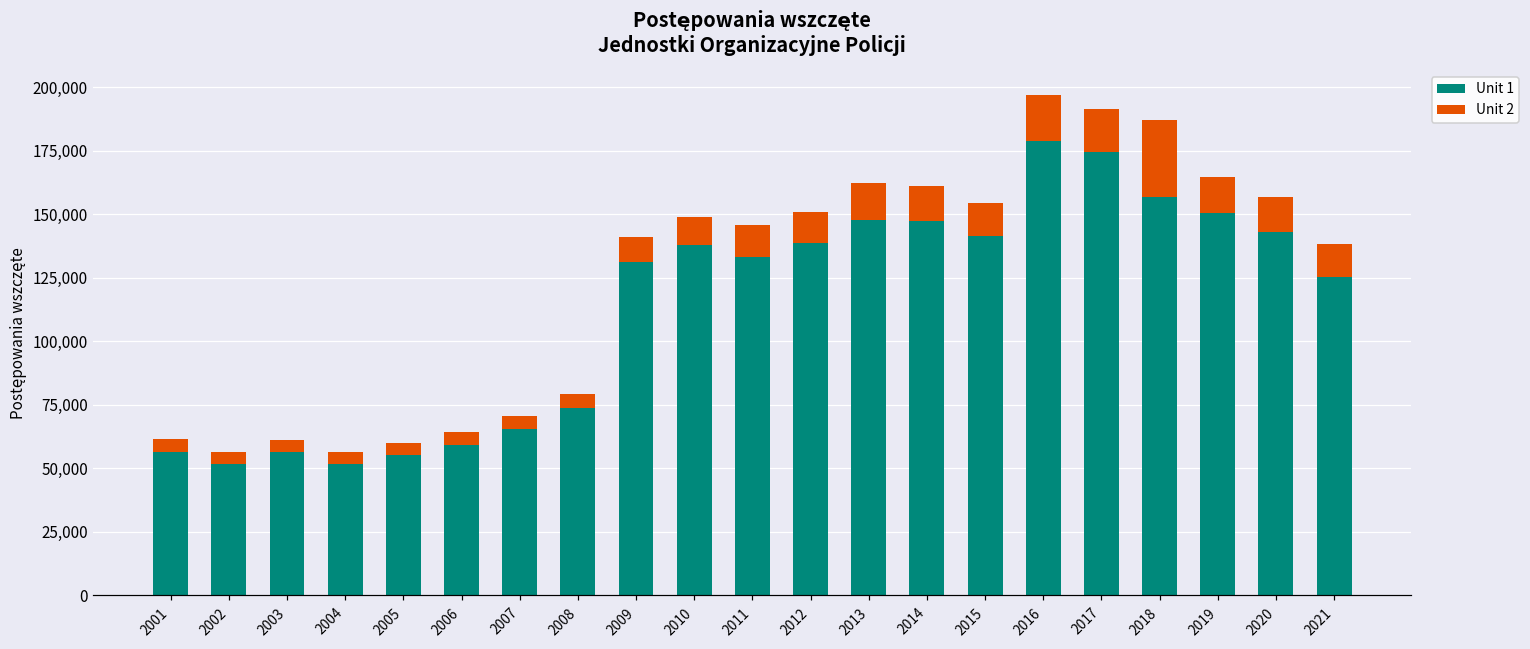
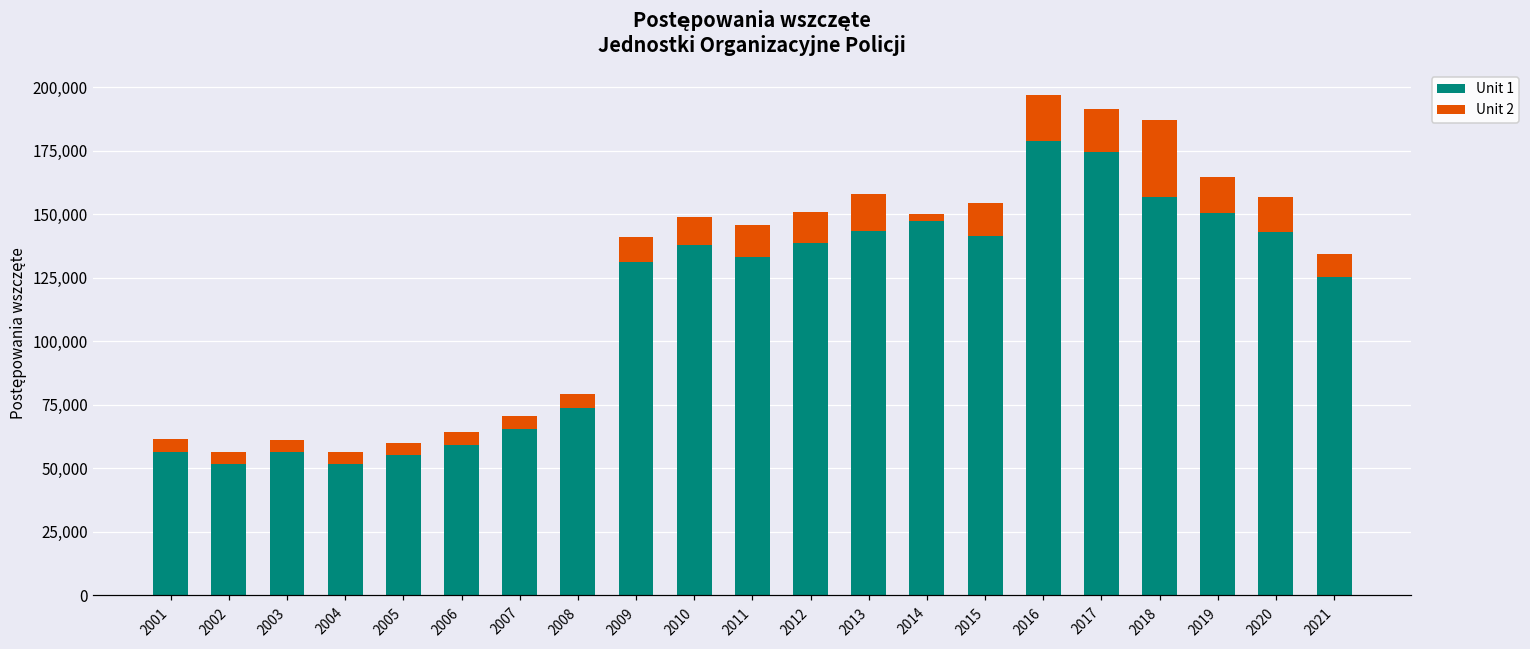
  {
    "Unit 1": {
      "2001": "57,000",
      "2002": "52,000",
      "2003": "57,000",
      "2004": "52,000",
      "2005": "55,000",
      "2006": "59,000",
      "2007": "65,000",
      "2008": "74,000",
      "2009": "131,000",
      "2010": "138,000",
      "2011": "133,000",
      "2012": "139,000",
-     "2013": "148,000",
+     "2013": "144,000",
      "2014": "147,000",
      "2015": "142,000",
      "2016": "179,000",
      "2017": "175,000",
      "2018": "157,000",
      "2019": "150,000",
      "2020": "143,000",
      "2021": "125,000"
    },
    "Unit 2": {
      "2001": "5,000",
      "2002": "5,000",
      "2003": "5,000",
      "2004": "4,000",
      "2005": "5,000",
      "2006": "5,000",
      "2007": "5,000",
      "2008": "6,000",
      "2009": "10,000",
      "2010": "11,000",
      "2011": "13,000",
      "2012": "13,000",
      "2013": "14,000",
-     "2014": "14,000",
+     "2014": "3,000",
      "2015": "13,000",
      "2016": "18,000",
      "2017": "17,000",
      "2018": "30,000",
      "2019": "15,000",
      "2020": "14,000",
-     "2021": "13,000"
+     "2021": "9,000"
    }
  }
